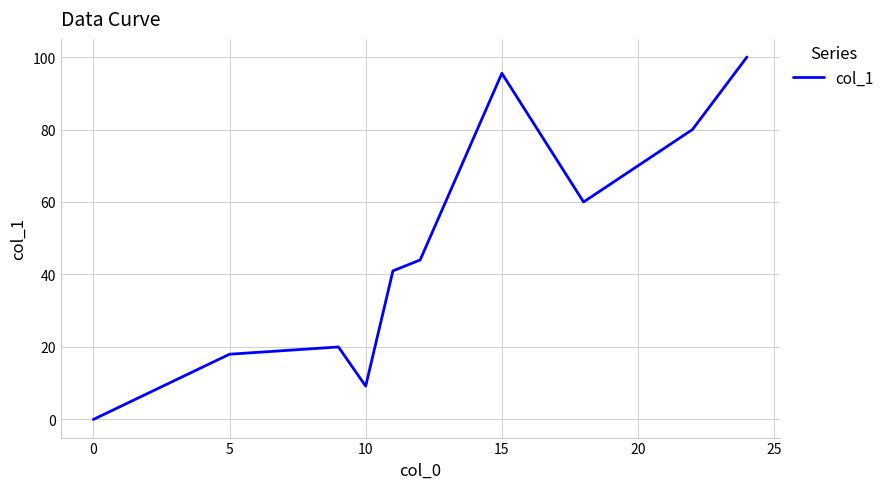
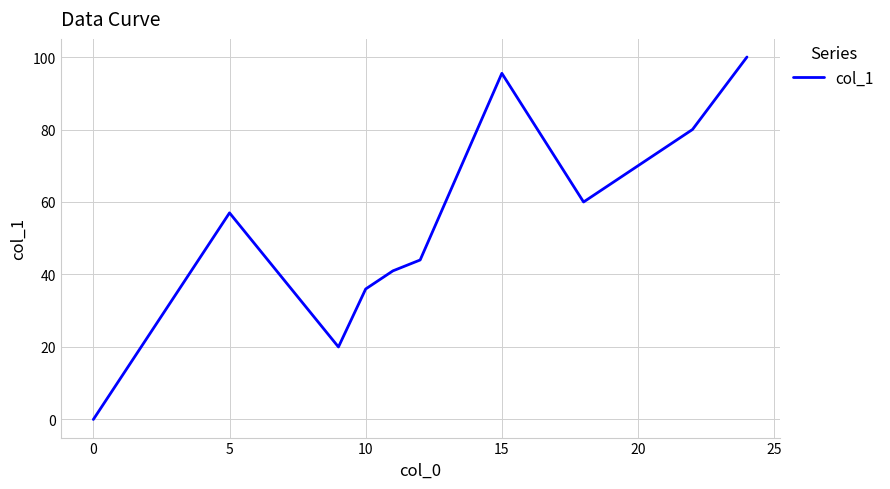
  {
    "0": 0,
-   "5": 18,
-   "10": 9,
+   "5": 57,
+   "10": 36,
    "15": 96,
    "20": 70
  }
